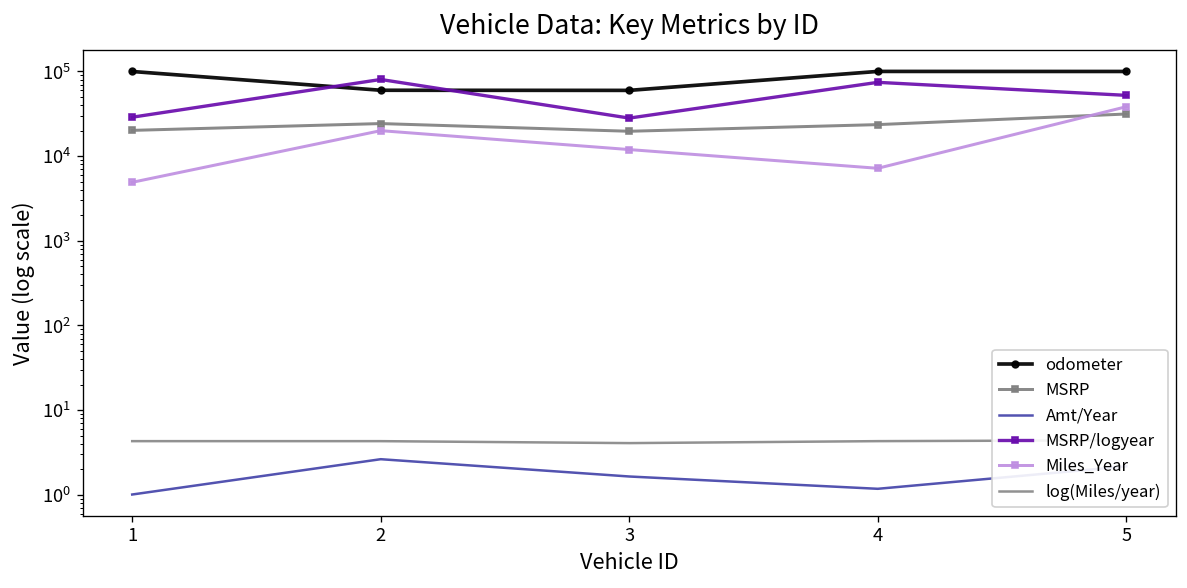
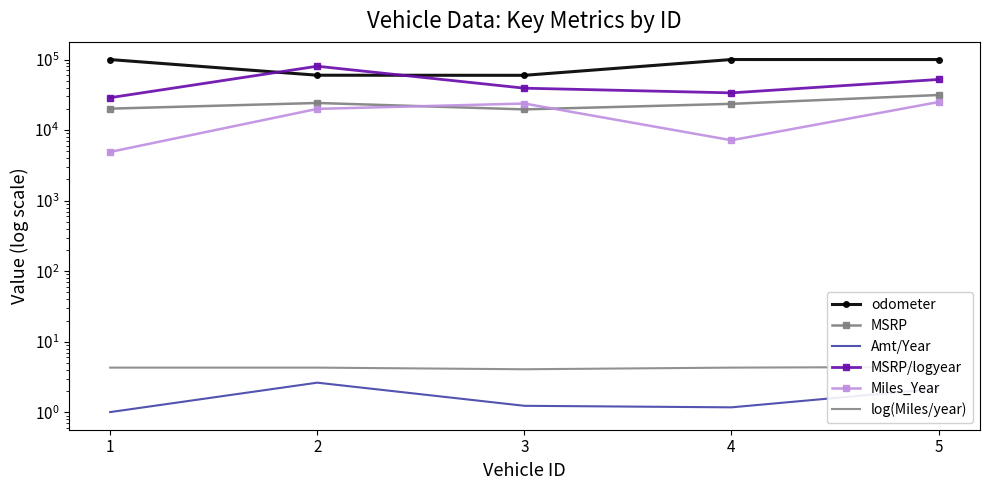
  {
    "odometer": {
      "1": 100000,
      "2": 60000,
      "3": 60000,
      "4": 100000,
      "5": 100000
    },
    "Amt/Year": {
      "1": 1.0,
      "2": 2.6,
-     "3": 1.6,
+     "3": 1.2,
      "4": 1.2
    },
    "MSRP/logyear": {
      "1": 29000,
      "2": 80000,
-     "3": 28000,
-     "4": 70000,
+     "3": 40000,
+     "4": 30000,
      "5": 50000
    },
    "Miles_Year": {
      "1": 5000,
      "2": 20000,
-     "3": 12000,
+     "3": 24000,
      "4": 7000,
-     "5": 40000
+     "5": 25000
    }
  }
